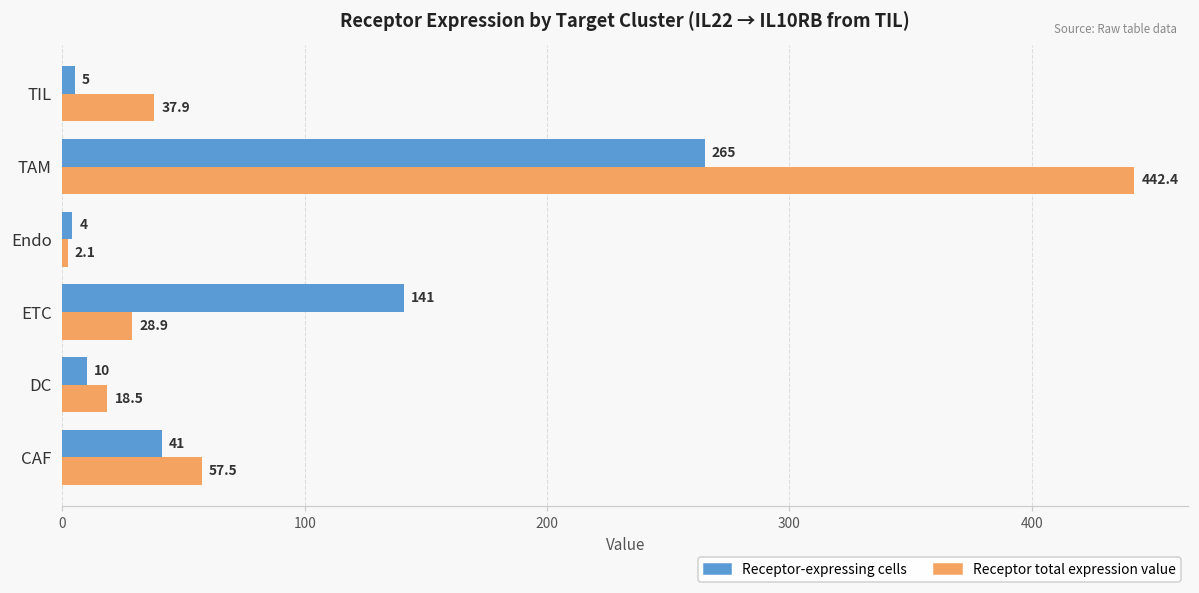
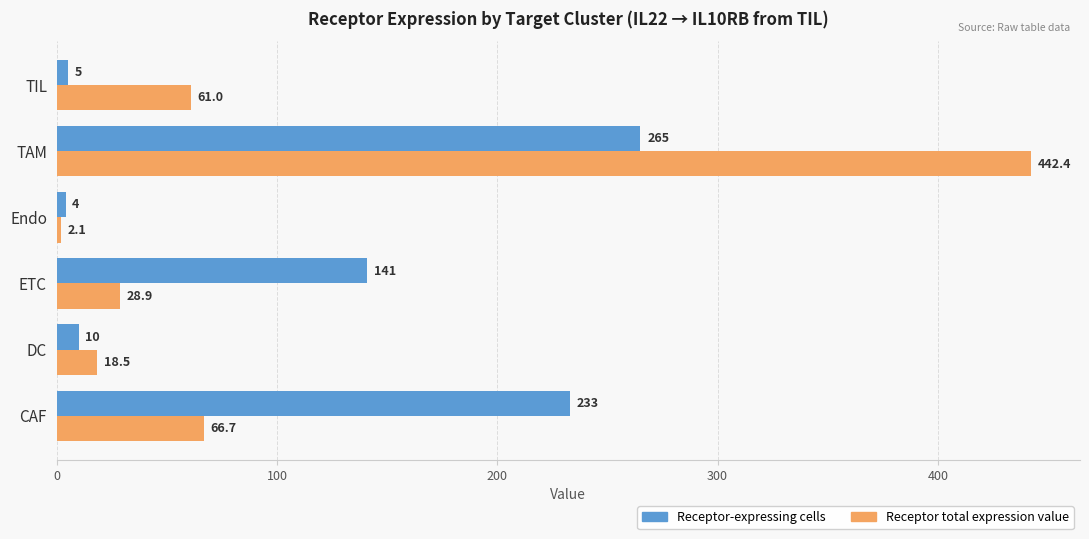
  {
    "Receptor-expressing cells": {
      "TIL": 5,
      "TAM": 265,
      "Endo": 4,
      "ETC": 141,
      "DC": 10,
-     "CAF": 41
+     "CAF": 233
    },
    "Receptor total expression value": {
-     "TIL": 37.9,
+     "TIL": 61.0,
      "TAM": 442.4,
      "Endo": 2.1,
      "ETC": 28.9,
      "DC": 18.5,
-     "CAF": 57.5
+     "CAF": 66.7
    }
  }
